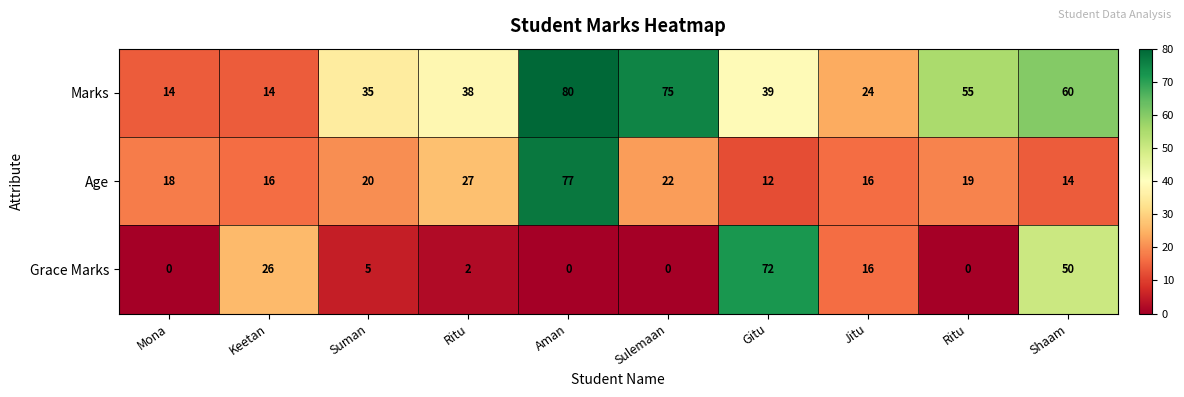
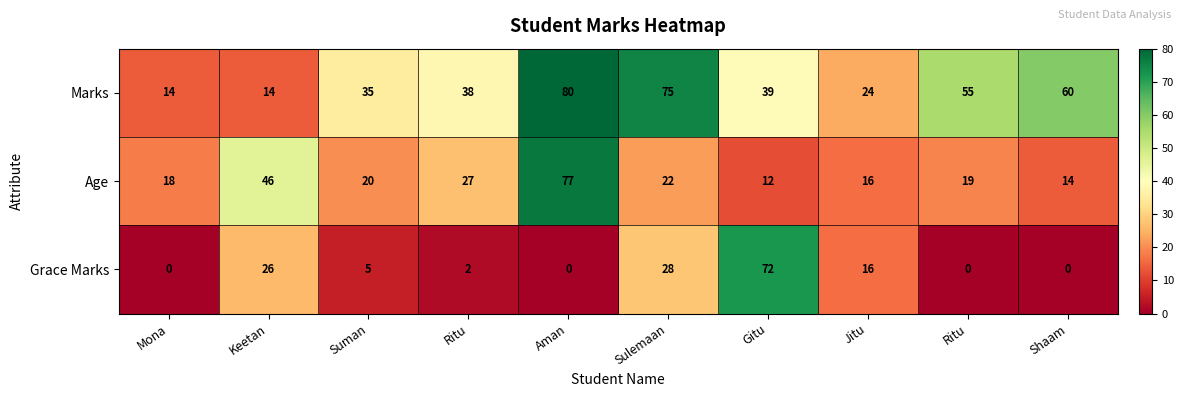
  {
    "Marks": {
      "Mona": 14,
      "Keetan": 14,
      "Suman": 35,
      "Aman": 80,
      "Sulemaan": 75,
      "Gitu": 39,
      "Jitu": 24,
      "Shaam": 60
    },
    "Age": {
      "Mona": 18,
-     "Keetan": 16,
+     "Keetan": 46,
      "Suman": 20,
      "Aman": 77,
      "Sulemaan": 22,
      "Gitu": 12,
      "Jitu": 16,
      "Shaam": 14
    },
    "Grace Marks": {
      "Mona": 0,
      "Keetan": 26,
      "Suman": 5,
      "Aman": 0,
-     "Sulemaan": 0,
+     "Sulemaan": 28,
      "Gitu": 72,
      "Jitu": 16,
-     "Shaam": 50
+     "Shaam": 0
    }
  }
